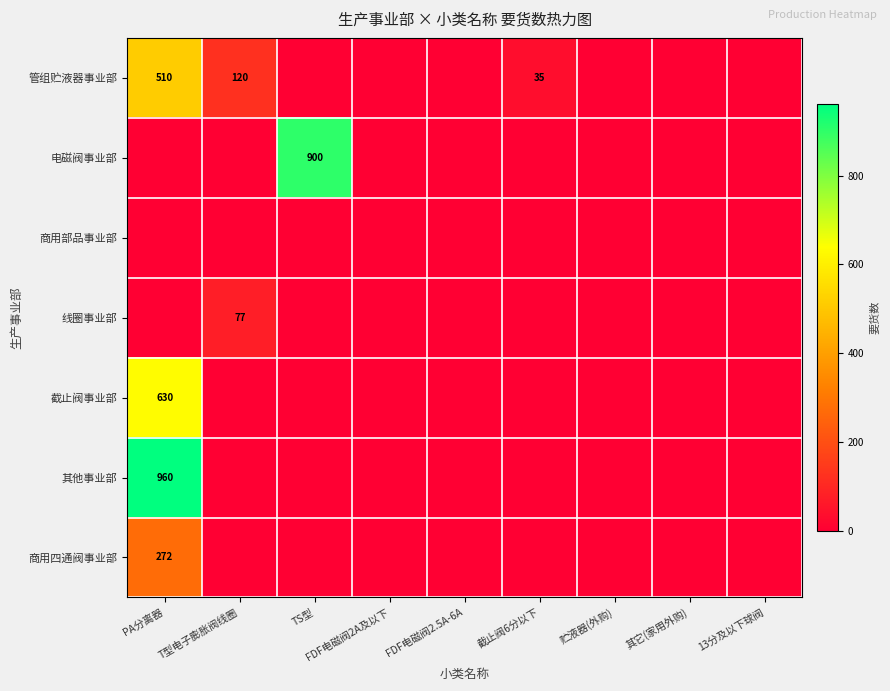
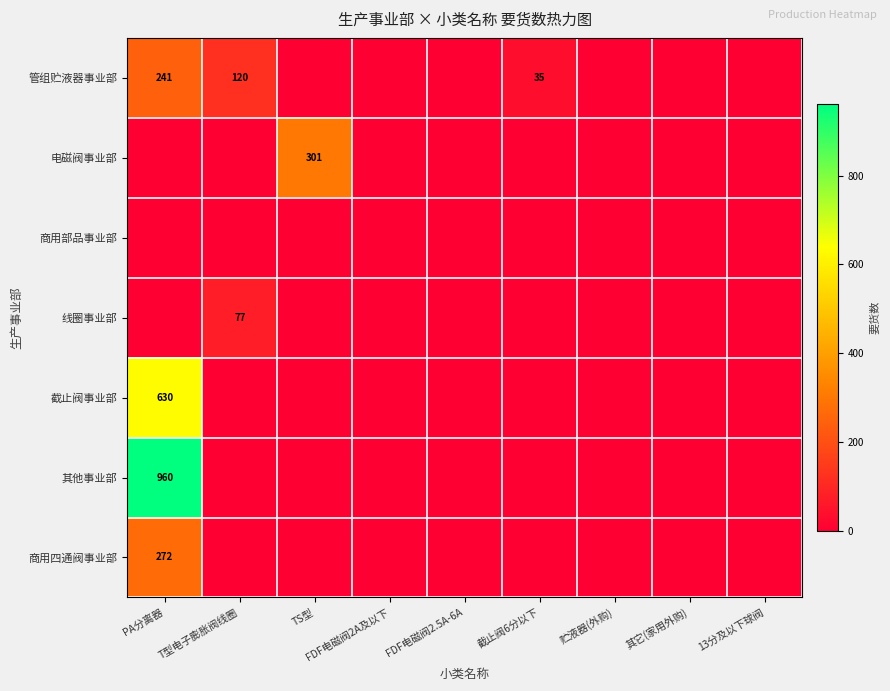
  {
    "管组贮液器事业部": {
-     "PA分离器": 510,
+     "PA分离器": 241,
      "T型电子膨胀阀线圈": 120,
      "截止阀6分以下": 35
    },
    "电磁阀事业部": {
-     "TS型": 900
+     "TS型": 301
    },
    "线圈事业部": {
      "T型电子膨胀阀线圈": 77
    },
    "截止阀事业部": {
      "PA分离器": 630
    },
    "其他事业部": {
      "PA分离器": 960
    },
    "商用四通阀事业部": {
      "PA分离器": 272
    }
  }
